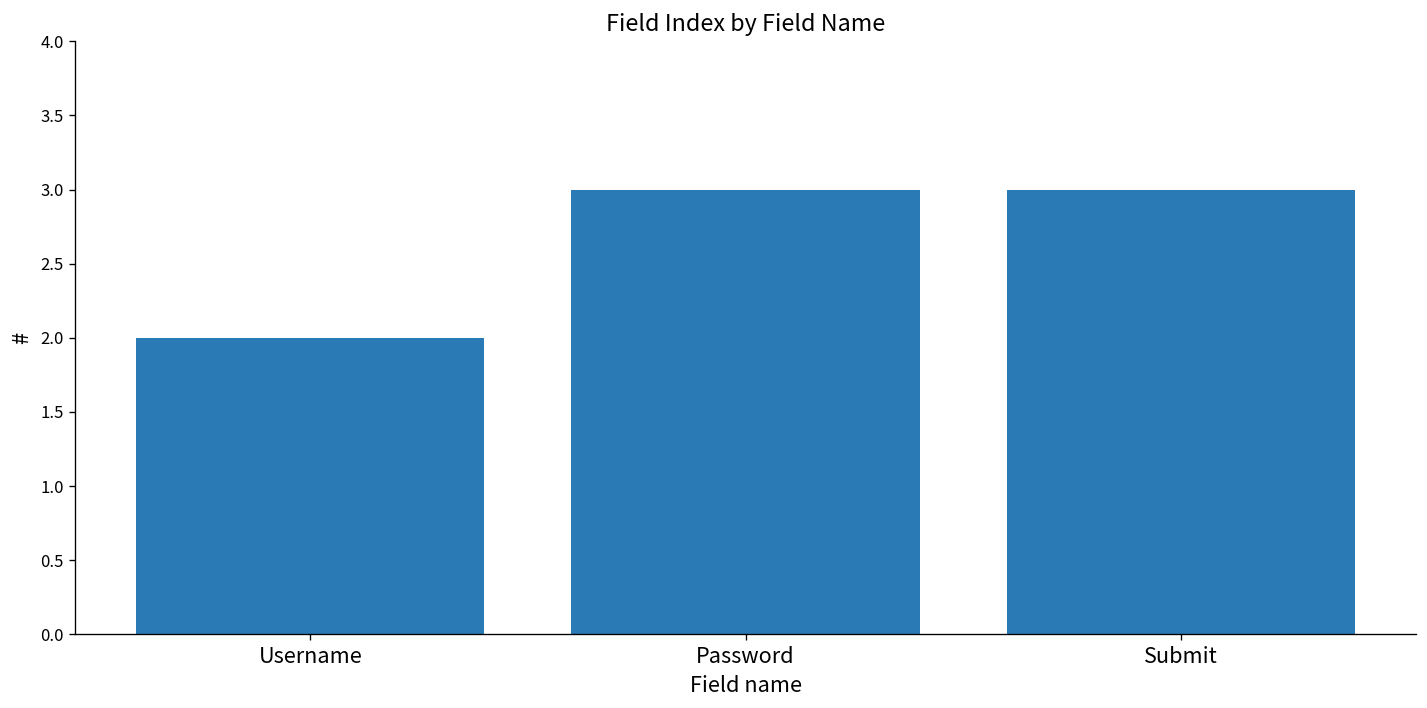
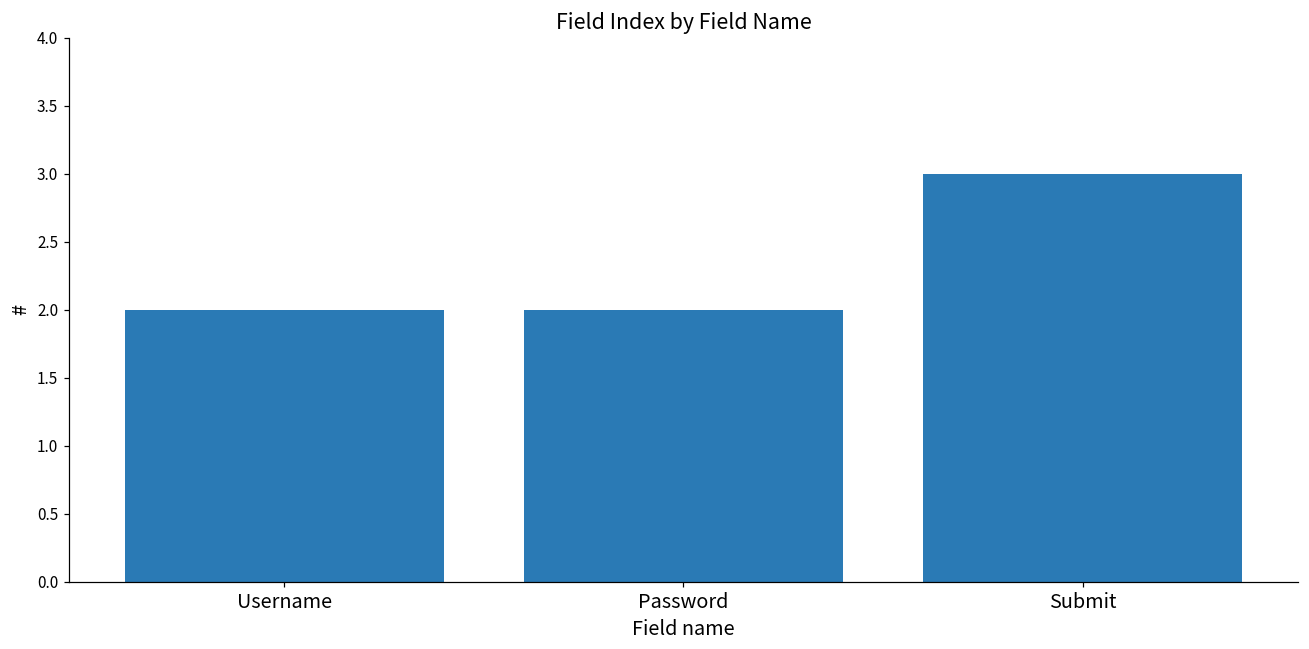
  {
    "Username": 2,
-   "Password": 3,
+   "Password": 2,
    "Submit": 3
  }
